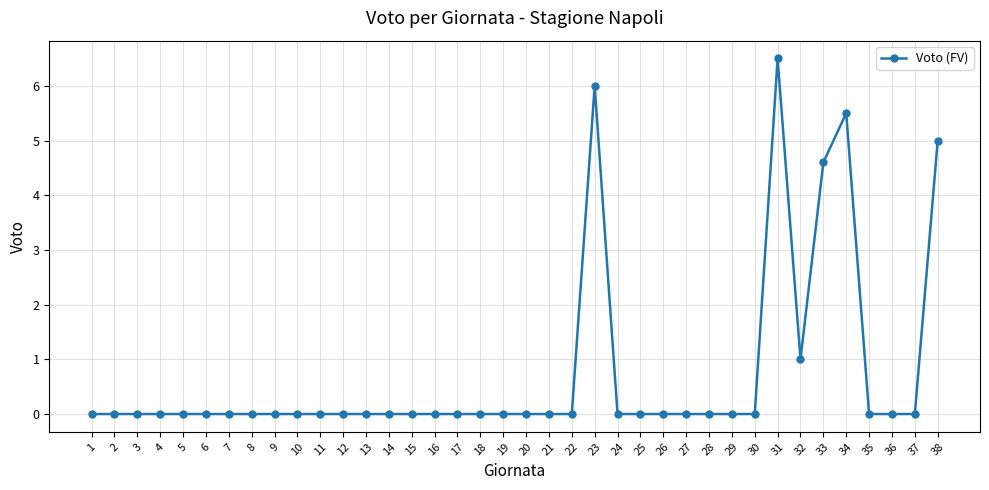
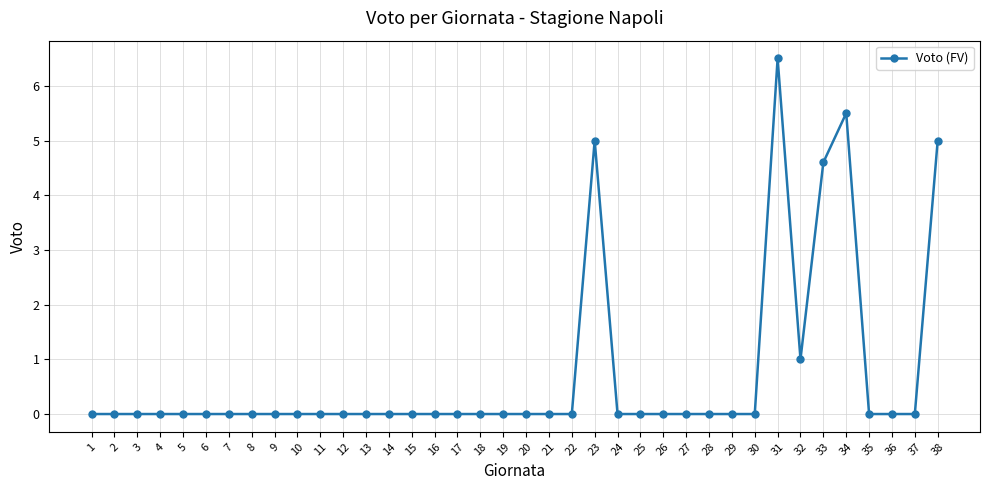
  {
    "1": 0,
    "2": 0,
    "3": 0,
    "4": 0,
    "5": 0,
    "6": 0,
    "7": 0,
    "8": 0,
    "9": 0,
    "10": 0,
    "11": 0,
    "12": 0,
    "13": 0,
    "14": 0,
    "15": 0,
    "16": 0,
    "17": 0,
    "18": 0,
    "19": 0,
    "20": 0,
    "21": 0,
    "22": 0,
-   "23": 6,
+   "23": 5,
    "24": 0,
    "25": 0,
    "26": 0,
    "27": 0,
    "28": 0,
    "29": 0,
    "30": 0,
    "31": 6.5,
    "32": 1,
    "33": 4.6,
    "34": 5.5,
    "35": 0,
    "36": 0,
    "37": 0,
    "38": 5
  }
